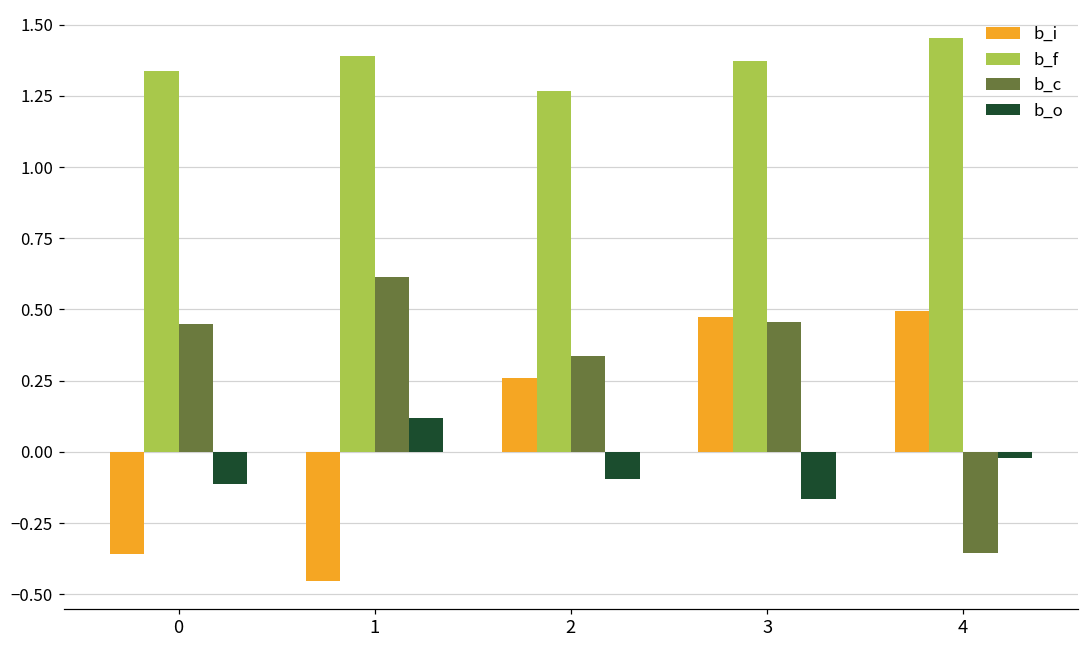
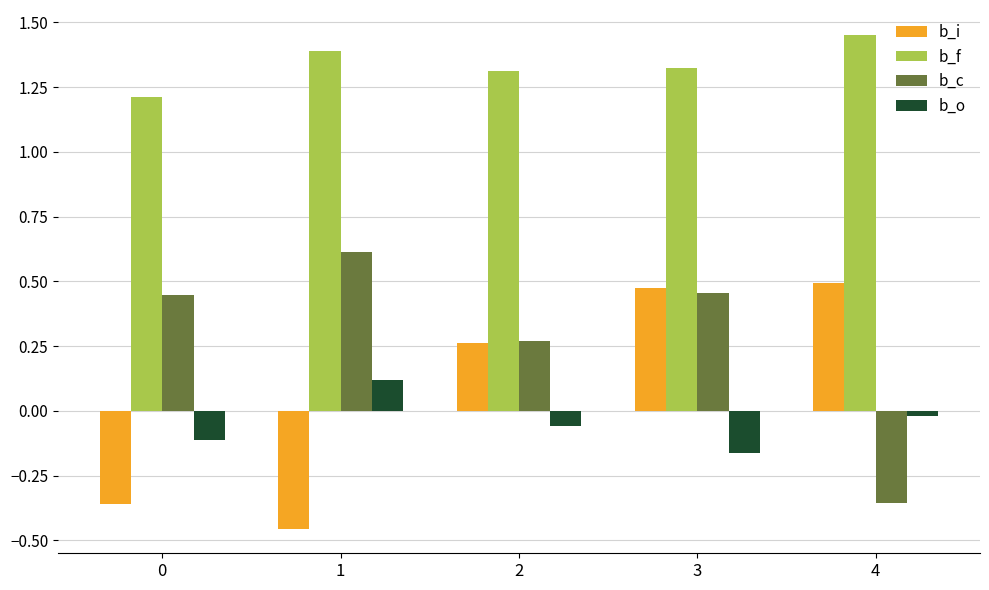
  {
    "b_i": {
      "0": -0.36,
      "1": -0.45,
      "2": 0.26,
      "3": 0.47,
      "4": 0.49
    },
    "b_f": {
-     "0": 1.34,
+     "0": 1.21,
      "1": 1.39,
-     "2": 1.27,
-     "3": 1.37,
+     "2": 1.31,
+     "3": 1.32,
      "4": 1.45
    },
    "b_c": {
      "0": 0.45,
      "1": 0.61,
-     "2": 0.34,
+     "2": 0.27,
      "3": 0.45,
      "4": -0.36
    },
    "b_o": {
      "0": -0.11,
      "1": 0.12,
-     "2": -0.10,
+     "2": -0.06,
      "3": -0.16,
      "4": -0.02
    }
  }
